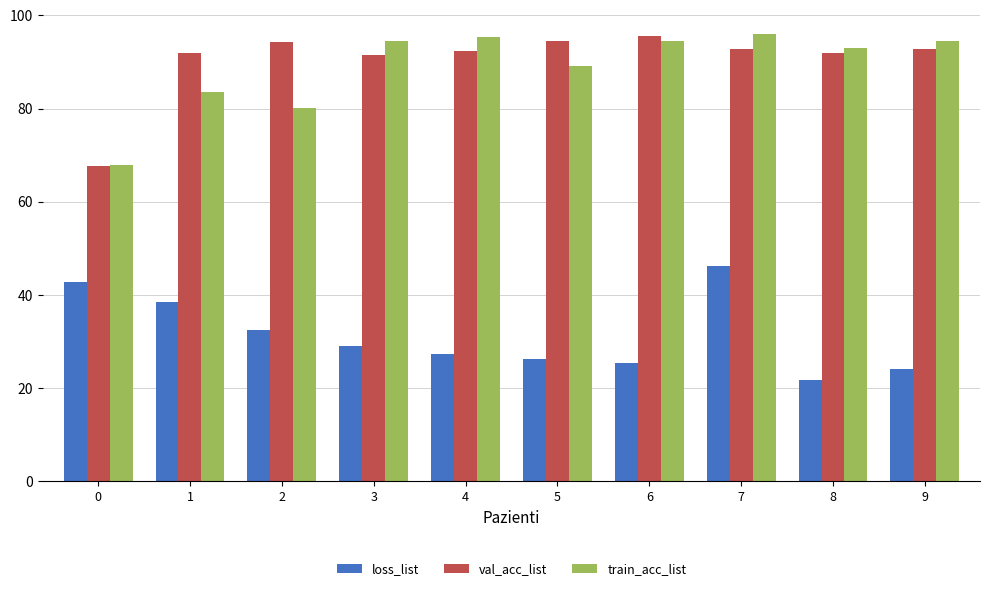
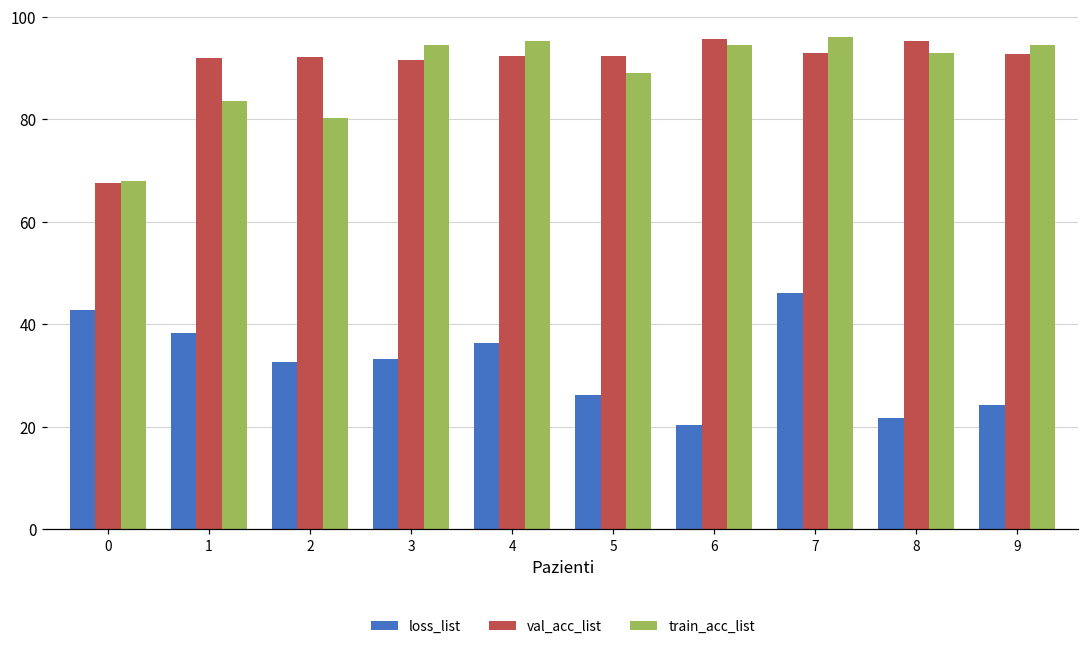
  {
    "loss_list": {
      "0": 43,
      "1": 38,
      "2": 33,
-     "3": 29,
-     "4": 27,
+     "3": 33,
+     "4": 36,
      "5": 26,
-     "6": 25,
+     "6": 20,
      "7": 46,
      "8": 22,
      "9": 24
    },
    "val_acc_list": {
      "0": 68,
      "1": 92,
-     "2": 94,
+     "2": 92,
      "3": 92,
      "4": 92,
-     "5": 95,
+     "5": 92,
      "6": 96,
      "7": 93,
-     "8": 92,
+     "8": 95,
      "9": 93
    },
    "train_acc_list": {
      "0": 68,
      "1": 84,
      "2": 80,
      "3": 95,
      "4": 95,
      "5": 89,
      "6": 95,
      "7": 96,
      "8": 93,
      "9": 95
    }
  }
